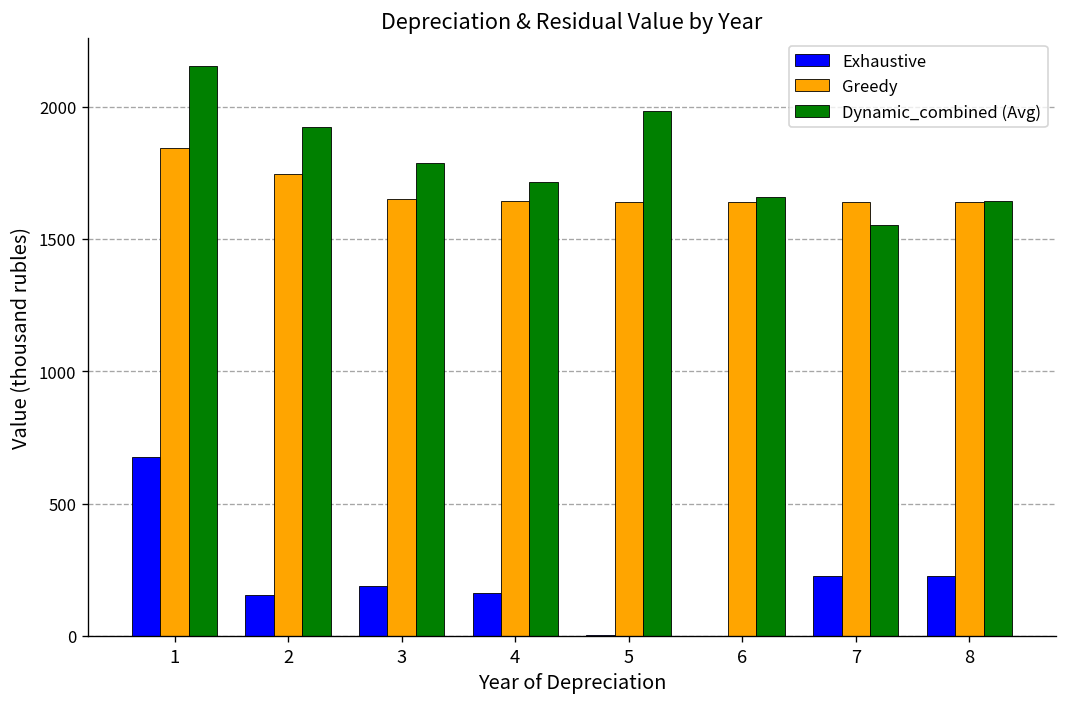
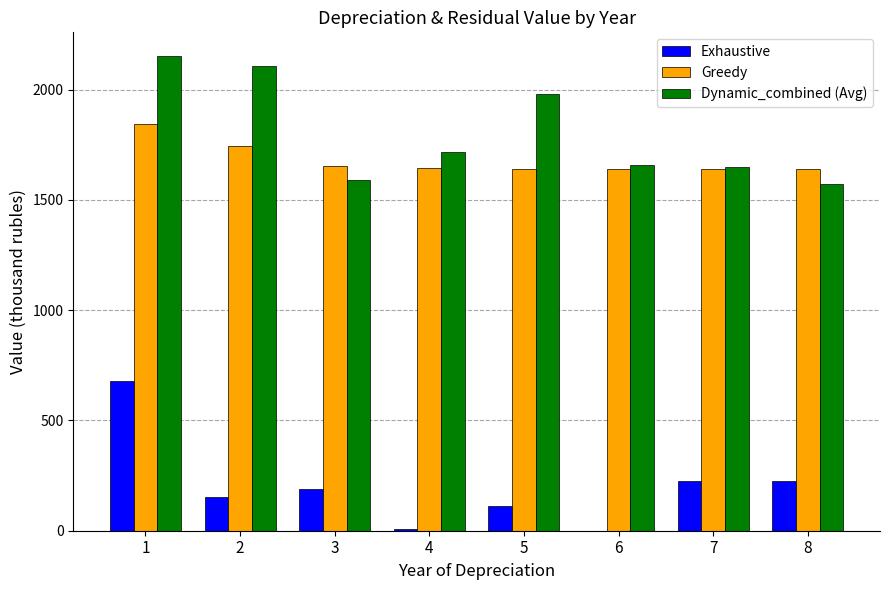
  {
    "Exhaustive": {
      "1": 680,
      "2": 150,
      "3": 190,
-     "4": 160,
-     "5": 0,
+     "4": 10,
+     "5": 110,
      "7": 230,
      "8": 230
    },
    "Greedy": {
      "1": 1850,
      "2": 1740,
      "3": 1650,
      "4": 1640,
      "5": 1640,
      "6": 1640,
      "7": 1640,
      "8": 1640
    },
    "Dynamic_combined (Avg)": {
      "1": 2150,
-     "2": 1920,
-     "3": 1790,
+     "2": 2110,
+     "3": 1590,
      "4": 1720,
      "5": 1980,
      "6": 1660,
-     "7": 1550,
-     "8": 1640
+     "7": 1650,
+     "8": 1570
    }
  }
